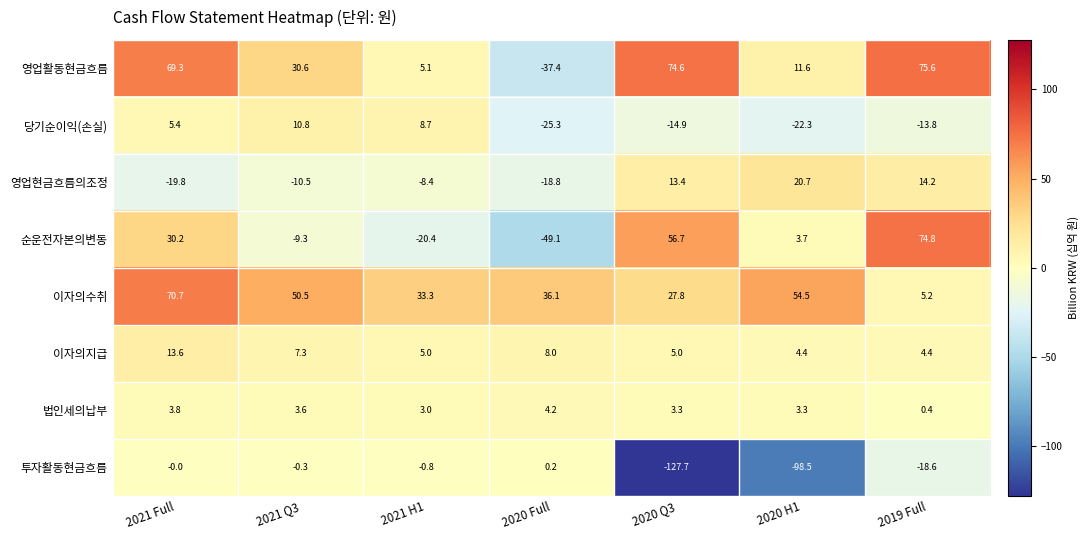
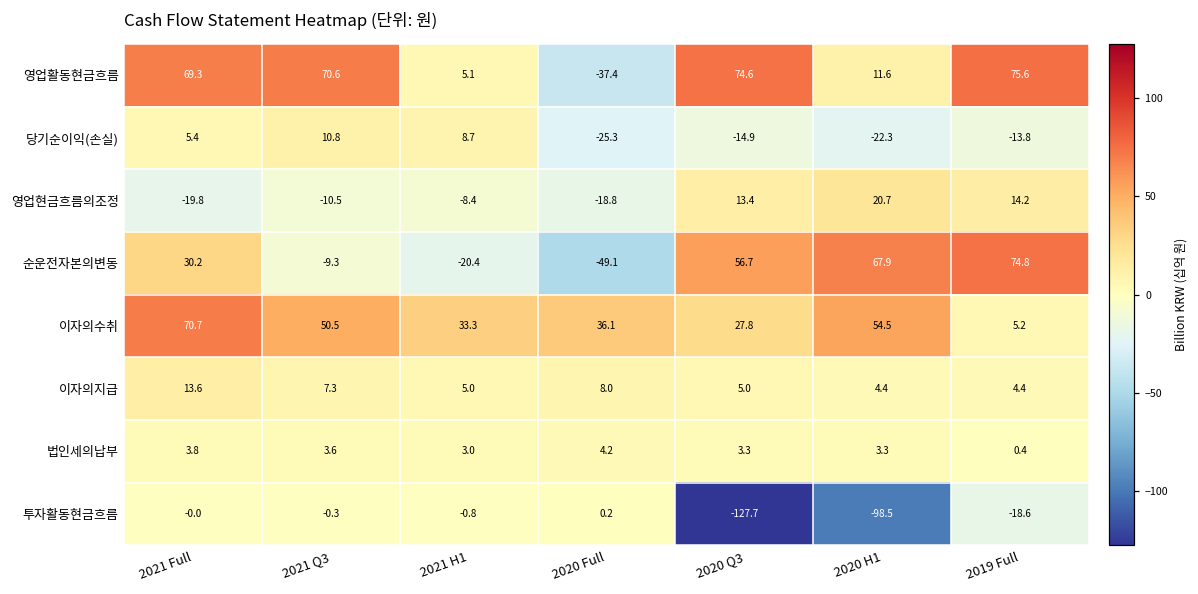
  {
    "영업활동현금흐름": {
      "2021 Full": 69.3,
-     "2021 Q3": 30.6,
+     "2021 Q3": 70.6,
      "2021 H1": 5.1,
      "2020 Full": -37.4,
      "2020 Q3": 74.6,
      "2020 H1": 11.6,
      "2019 Full": 75.6
    },
    "당기순이익(손실)": {
      "2021 Full": 5.4,
      "2021 Q3": 10.8,
      "2021 H1": 8.7,
      "2020 Full": -25.3,
      "2020 Q3": -14.9,
      "2020 H1": -22.3,
      "2019 Full": -13.8
    },
    "영업현금흐름의조정": {
      "2021 Full": -19.8,
      "2021 Q3": -10.5,
      "2021 H1": -8.4,
      "2020 Full": -18.8,
      "2020 Q3": 13.4,
      "2020 H1": 20.7,
      "2019 Full": 14.2
    },
    "순운전자본의변동": {
      "2021 Full": 30.2,
      "2021 Q3": -9.3,
      "2021 H1": -20.4,
      "2020 Full": -49.1,
      "2020 Q3": 56.7,
-     "2020 H1": 3.7,
+     "2020 H1": 67.9,
      "2019 Full": 74.8
    },
    "이자의수취": {
      "2021 Full": 70.7,
      "2021 Q3": 50.5,
      "2021 H1": 33.3,
      "2020 Full": 36.1,
      "2020 Q3": 27.8,
      "2020 H1": 54.5,
      "2019 Full": 5.2
    },
    "이자의지급": {
      "2021 Full": 13.6,
      "2021 Q3": 7.3,
      "2021 H1": 5.0,
      "2020 Full": 8.0,
      "2020 Q3": 5.0,
      "2020 H1": 4.4,
      "2019 Full": 4.4
    },
    "법인세의납부": {
      "2021 Full": 3.8,
      "2021 Q3": 3.6,
      "2021 H1": 3.0,
      "2020 Full": 4.2,
      "2020 Q3": 3.3,
      "2020 H1": 3.3,
      "2019 Full": 0.4
    },
    "투자활동현금흐름": {
      "2021 Full": -0.0,
      "2021 Q3": -0.3,
      "2021 H1": -0.8,
      "2020 Full": 0.2,
      "2020 Q3": -127.7,
      "2020 H1": -98.5,
      "2019 Full": -18.6
    }
  }
